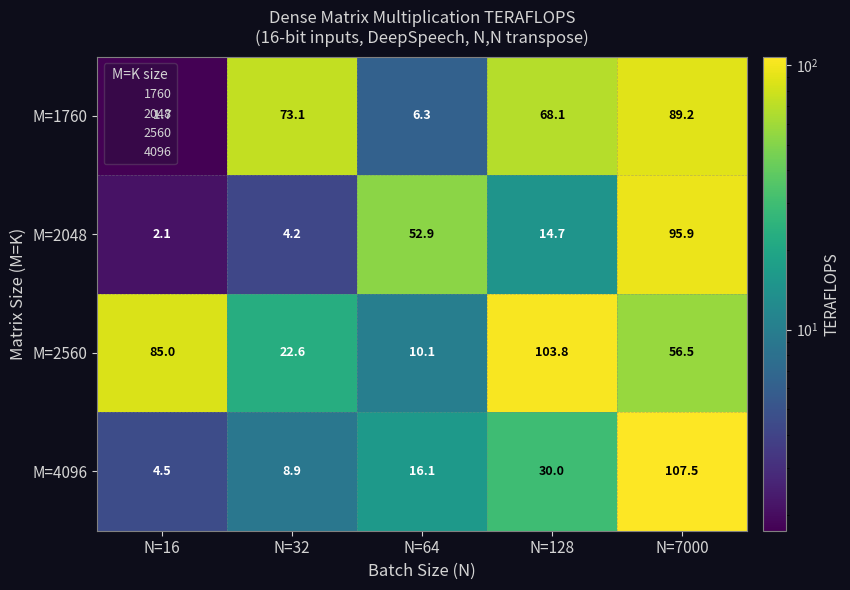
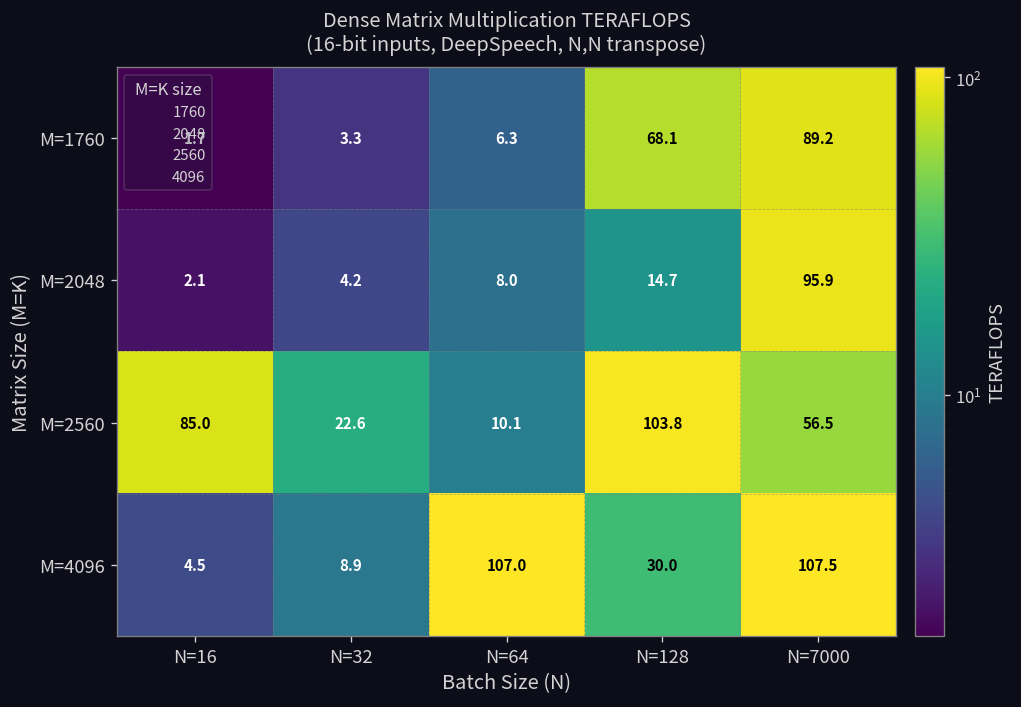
  {
    "M=1760": {
-     "N=32": 73.1,
+     "N=32": 3.3,
      "N=64": 6.3,
      "N=128": 68.1,
      "N=7000": 89.2
    },
    "M=2048": {
      "N=16": 2.1,
      "N=32": 4.2,
-     "N=64": 52.9,
+     "N=64": 8.0,
      "N=128": 14.7,
      "N=7000": 95.9
    },
    "M=2560": {
      "N=16": 85.0,
      "N=32": 22.6,
      "N=64": 10.1,
      "N=128": 103.8,
      "N=7000": 56.5
    },
    "M=4096": {
      "N=16": 4.5,
      "N=32": 8.9,
-     "N=64": 16.1,
+     "N=64": 107.0,
      "N=128": 30.0,
      "N=7000": 107.5
    }
  }
